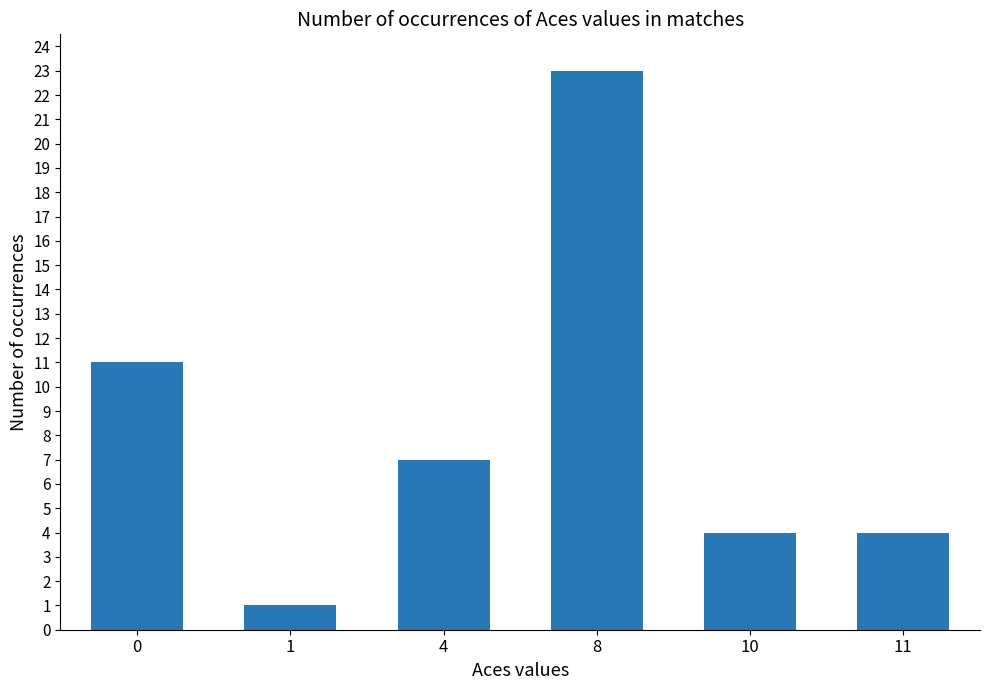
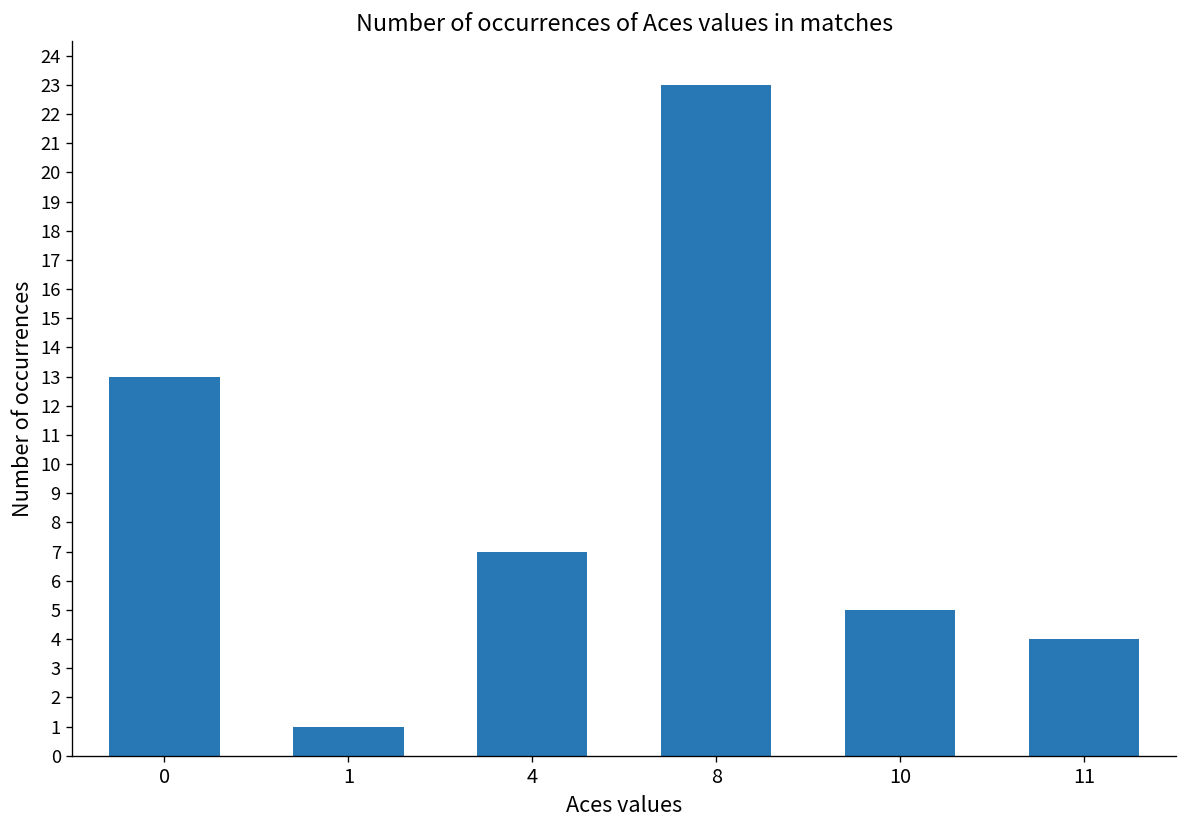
  {
-   "0": 11,
+   "0": 13,
    "1": 1,
    "4": 7,
    "8": 23,
-   "10": 4,
+   "10": 5,
    "11": 4
  }
